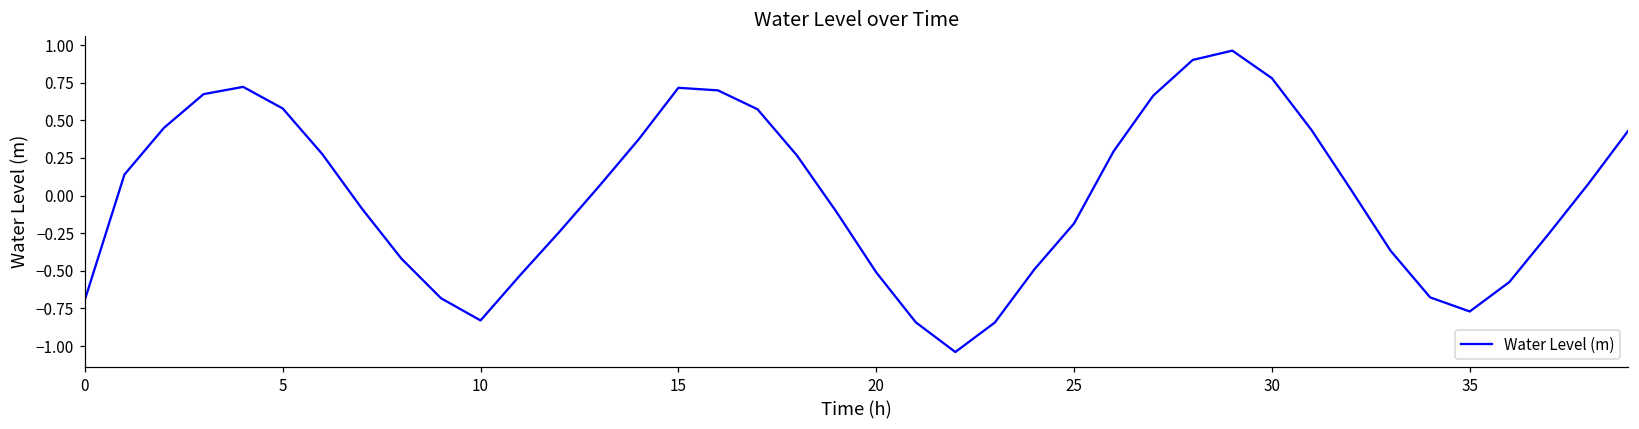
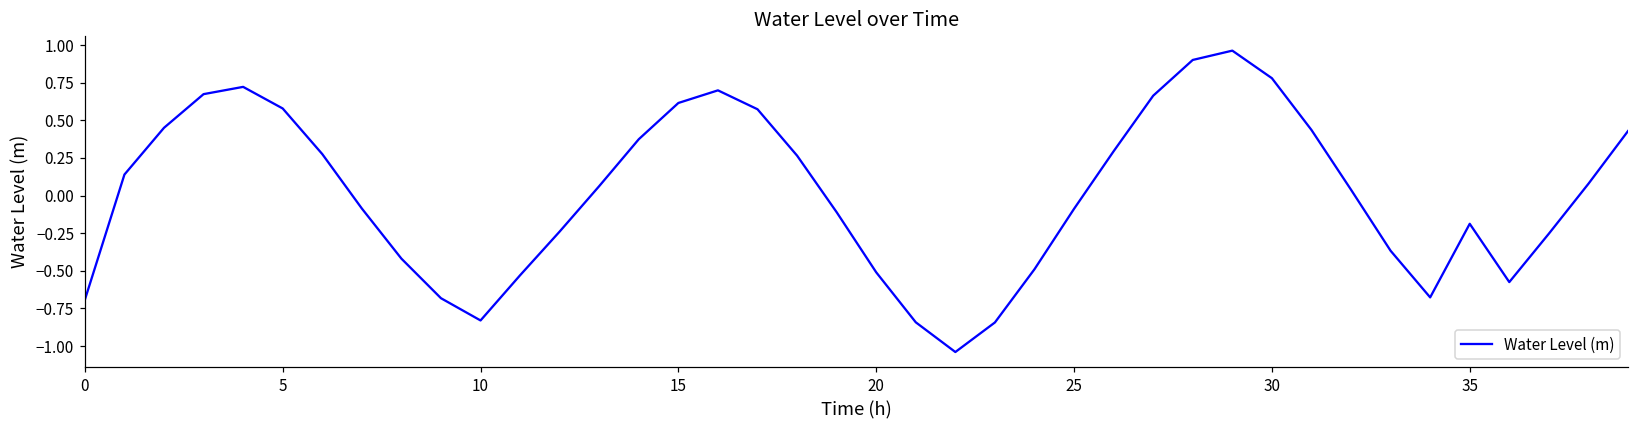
  {
    "0": -0.69,
    "5": 0.58,
    "10": -0.83,
-   "15": 0.72,
+   "15": 0.62,
    "20": -0.51,
-   "25": -0.19,
+   "25": -0.09,
    "30": 0.78,
-   "35": -0.77
+   "35": -0.19
  }
